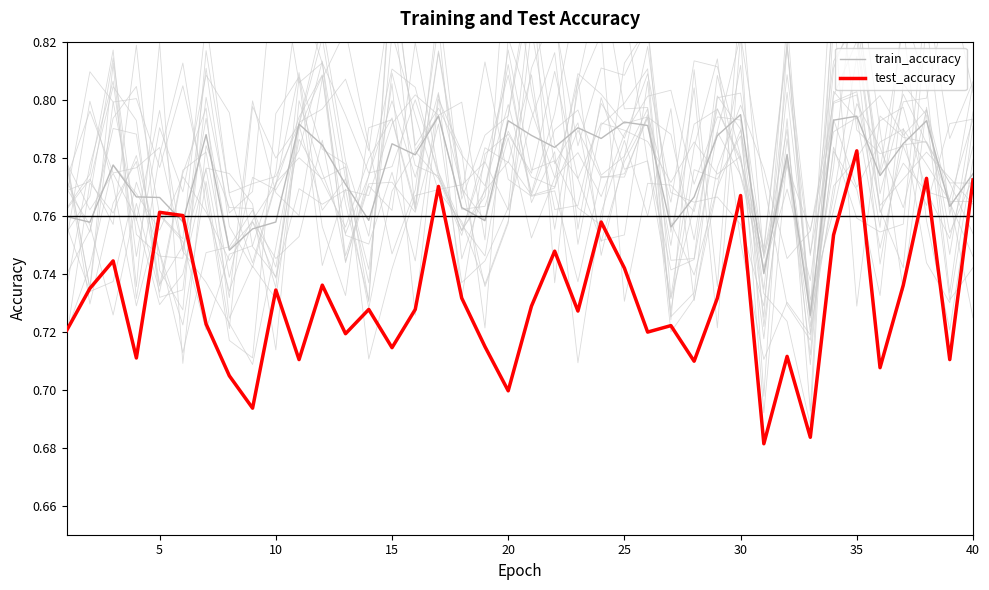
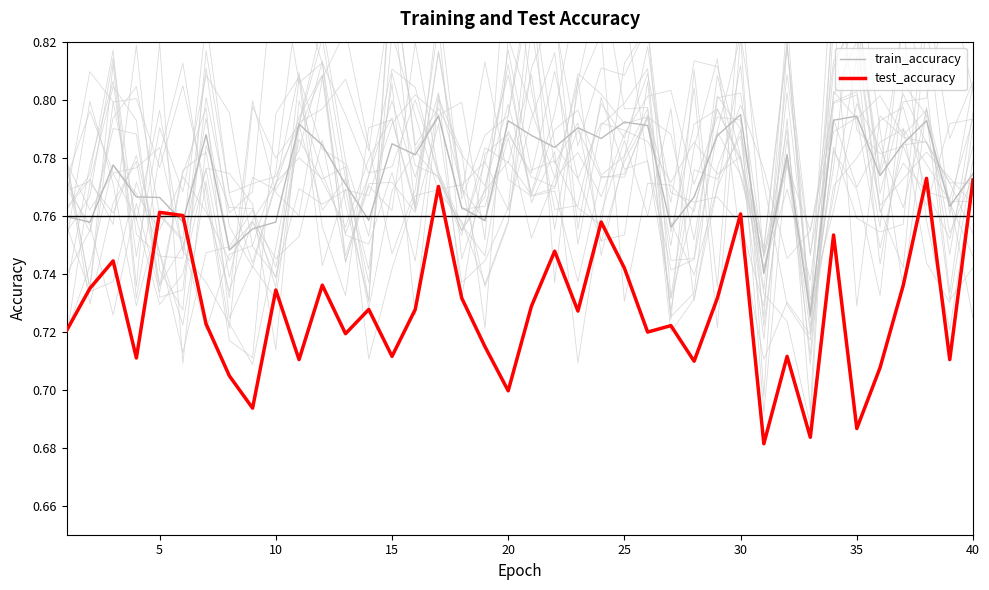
  {
    "test_accuracy": {
-     "15": 0.714,
+     "15": 0.711,
      "20": 0.700,
      "25": 0.742,
-     "30": 0.767,
-     "35": 0.782
+     "30": 0.761,
+     "35": 0.687
    }
  }
